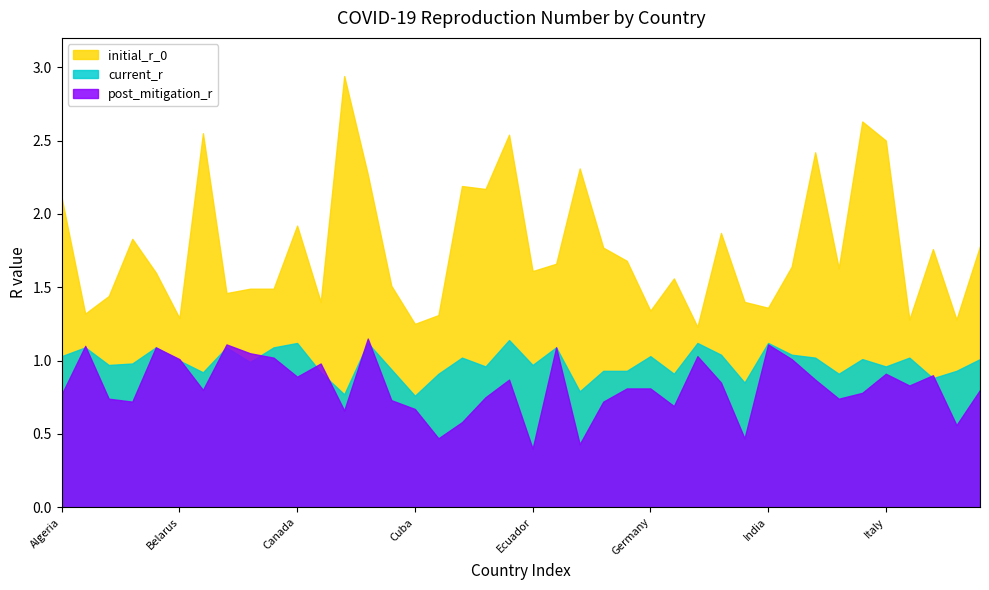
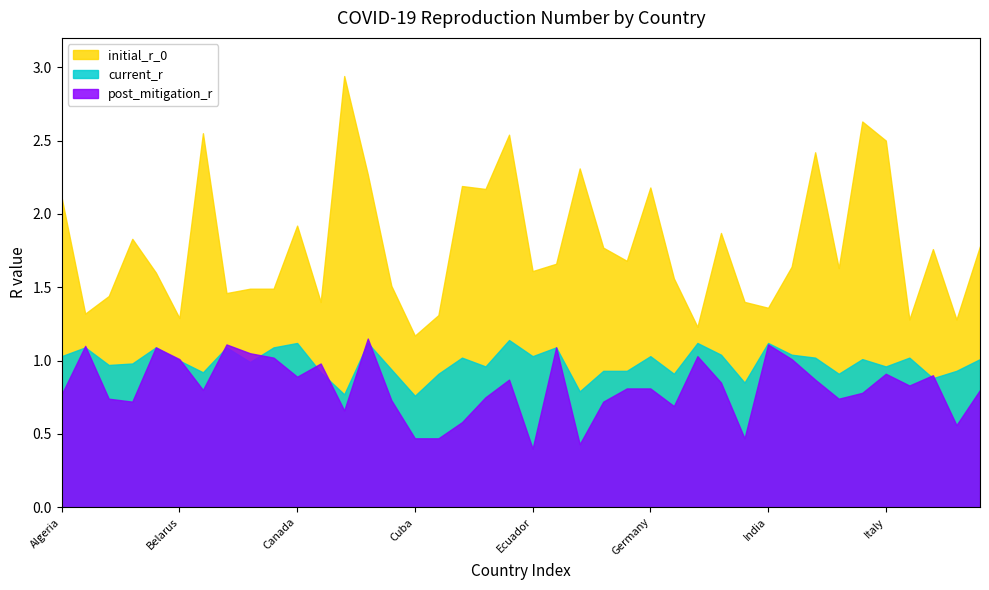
  {
    "initial_r_0": {
      "Algeria": 2.11,
      "Belarus": 1.29,
      "Canada": 1.92,
-     "Cuba": 1.25,
+     "Cuba": 1.17,
      "Ecuador": 1.61,
-     "Germany": 1.34,
+     "Germany": 2.18,
      "India": 1.36,
      "Italy": 2.50
    },
    "current_r": {
      "Algeria": 1.03,
      "Canada": 1.12,
      "Cuba": 0.76,
-     "Ecuador": 0.97,
+     "Ecuador": 1.03,
      "Germany": 1.03,
      "Italy": 0.96
    },
    "post_mitigation_r": {
      "Algeria": 0.77,
      "Canada": 0.89,
-     "Cuba": 0.67,
+     "Cuba": 0.47,
      "Ecuador": 0.40,
      "Germany": 0.81,
      "Italy": 0.91
    }
  }
